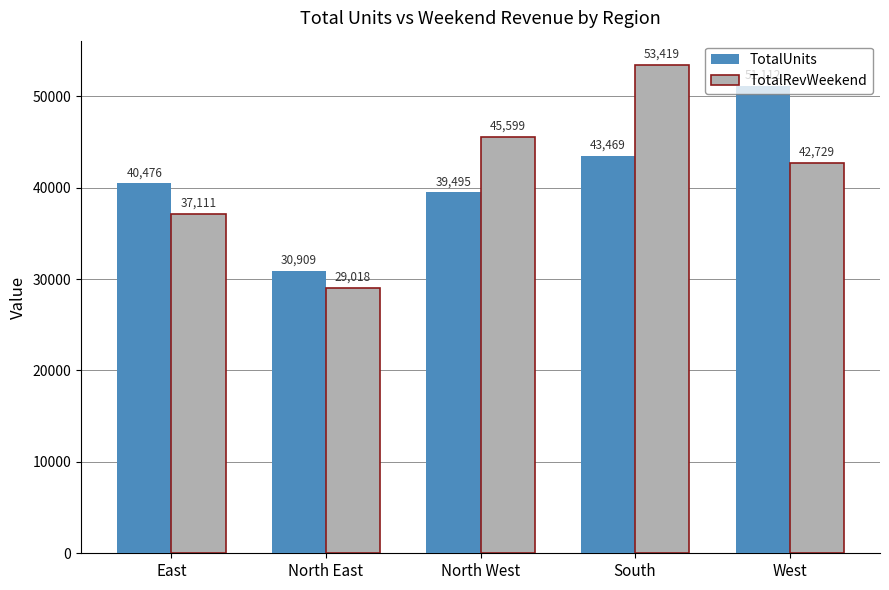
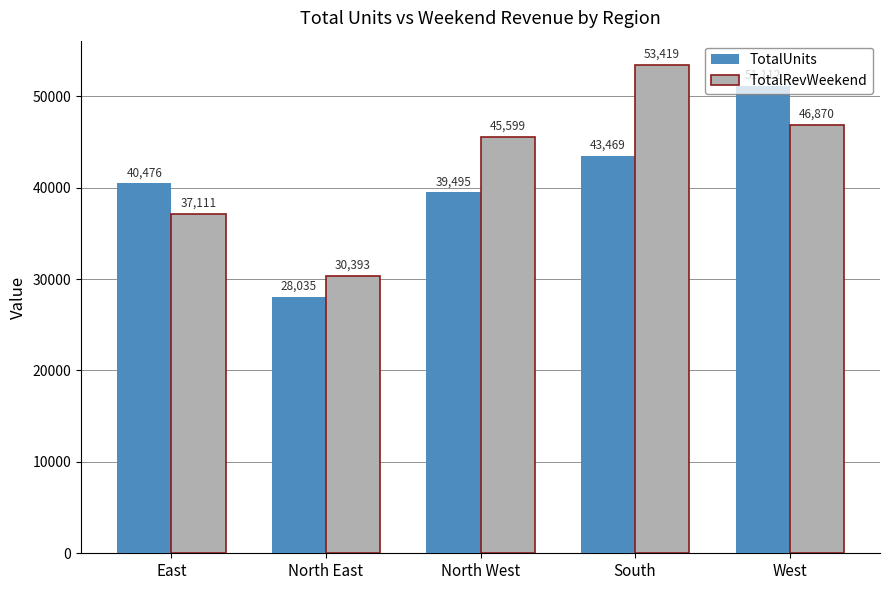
  {
    "TotalUnits": {
      "East": "40,476",
-     "North East": "30,909",
+     "North East": "28,035",
      "North West": "39,495",
      "South": "43,469"
    },
    "TotalRevWeekend": {
      "East": "37,111",
-     "North East": "29,018",
+     "North East": "30,393",
      "North West": "45,599",
      "South": "53,419",
-     "West": "42,729"
+     "West": "46,870"
    }
  }
